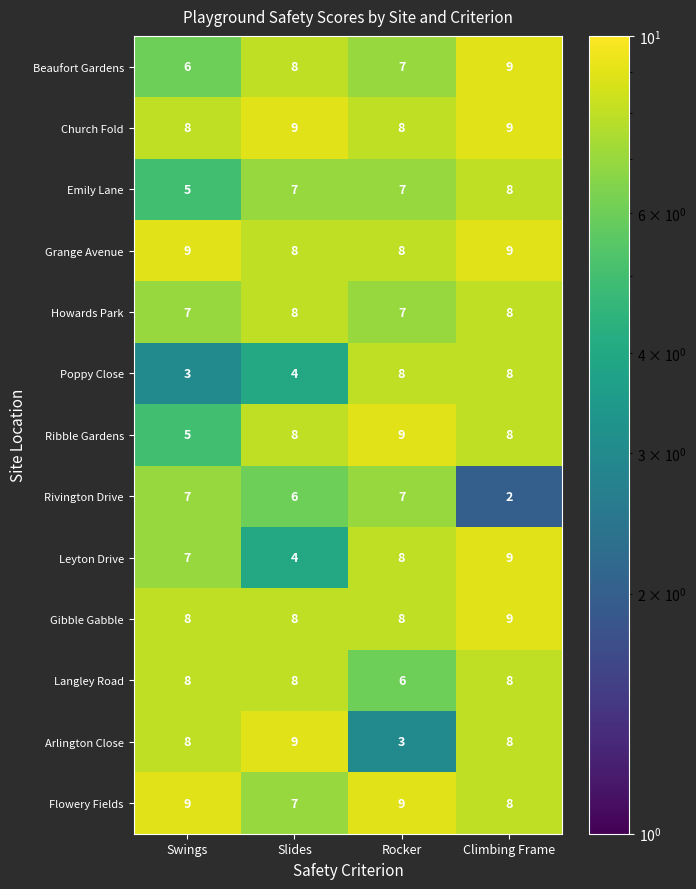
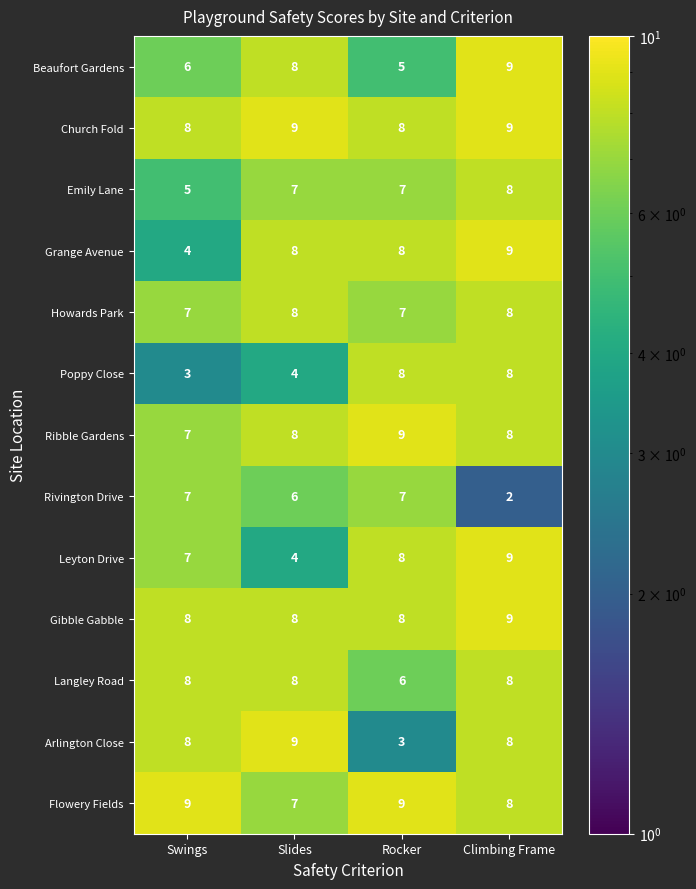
  {
    "Beaufort Gardens": {
      "Swings": 6,
      "Slides": 8,
-     "Rocker": 7,
+     "Rocker": 5,
      "Climbing Frame": 9
    },
    "Church Fold": {
      "Swings": 8,
      "Slides": 9,
      "Rocker": 8,
      "Climbing Frame": 9
    },
    "Emily Lane": {
      "Swings": 5,
      "Slides": 7,
      "Rocker": 7,
      "Climbing Frame": 8
    },
    "Grange Avenue": {
-     "Swings": 9,
+     "Swings": 4,
      "Slides": 8,
      "Rocker": 8,
      "Climbing Frame": 9
    },
    "Howards Park": {
      "Swings": 7,
      "Slides": 8,
      "Rocker": 7,
      "Climbing Frame": 8
    },
    "Poppy Close": {
      "Swings": 3,
      "Slides": 4,
      "Rocker": 8,
      "Climbing Frame": 8
    },
    "Ribble Gardens": {
-     "Swings": 5,
+     "Swings": 7,
      "Slides": 8,
      "Rocker": 9,
      "Climbing Frame": 8
    },
    "Rivington Drive": {
      "Swings": 7,
      "Slides": 6,
      "Rocker": 7,
      "Climbing Frame": 2
    },
    "Leyton Drive": {
      "Swings": 7,
      "Slides": 4,
      "Rocker": 8,
      "Climbing Frame": 9
    },
    "Gibble Gabble": {
      "Swings": 8,
      "Slides": 8,
      "Rocker": 8,
      "Climbing Frame": 9
    },
    "Langley Road": {
      "Swings": 8,
      "Slides": 8,
      "Rocker": 6,
      "Climbing Frame": 8
    },
    "Arlington Close": {
      "Swings": 8,
      "Slides": 9,
      "Rocker": 3,
      "Climbing Frame": 8
    },
    "Flowery Fields": {
      "Swings": 9,
      "Slides": 7,
      "Rocker": 9,
      "Climbing Frame": 8
    }
  }
